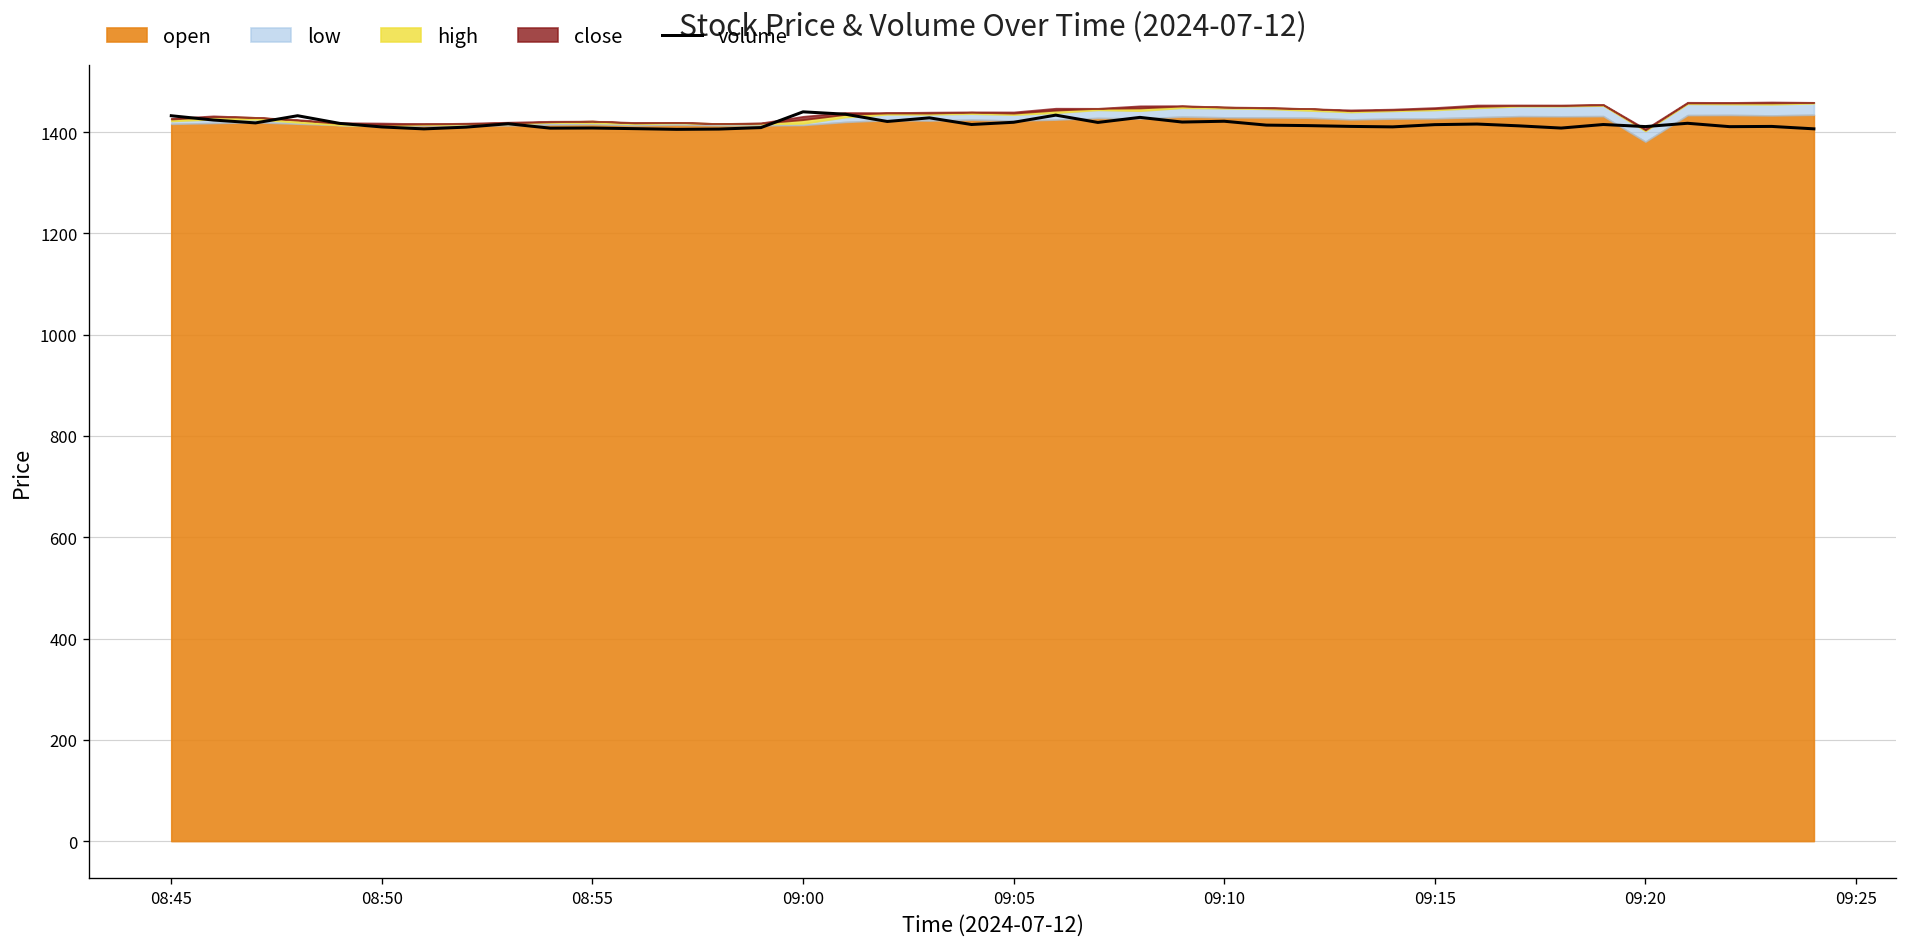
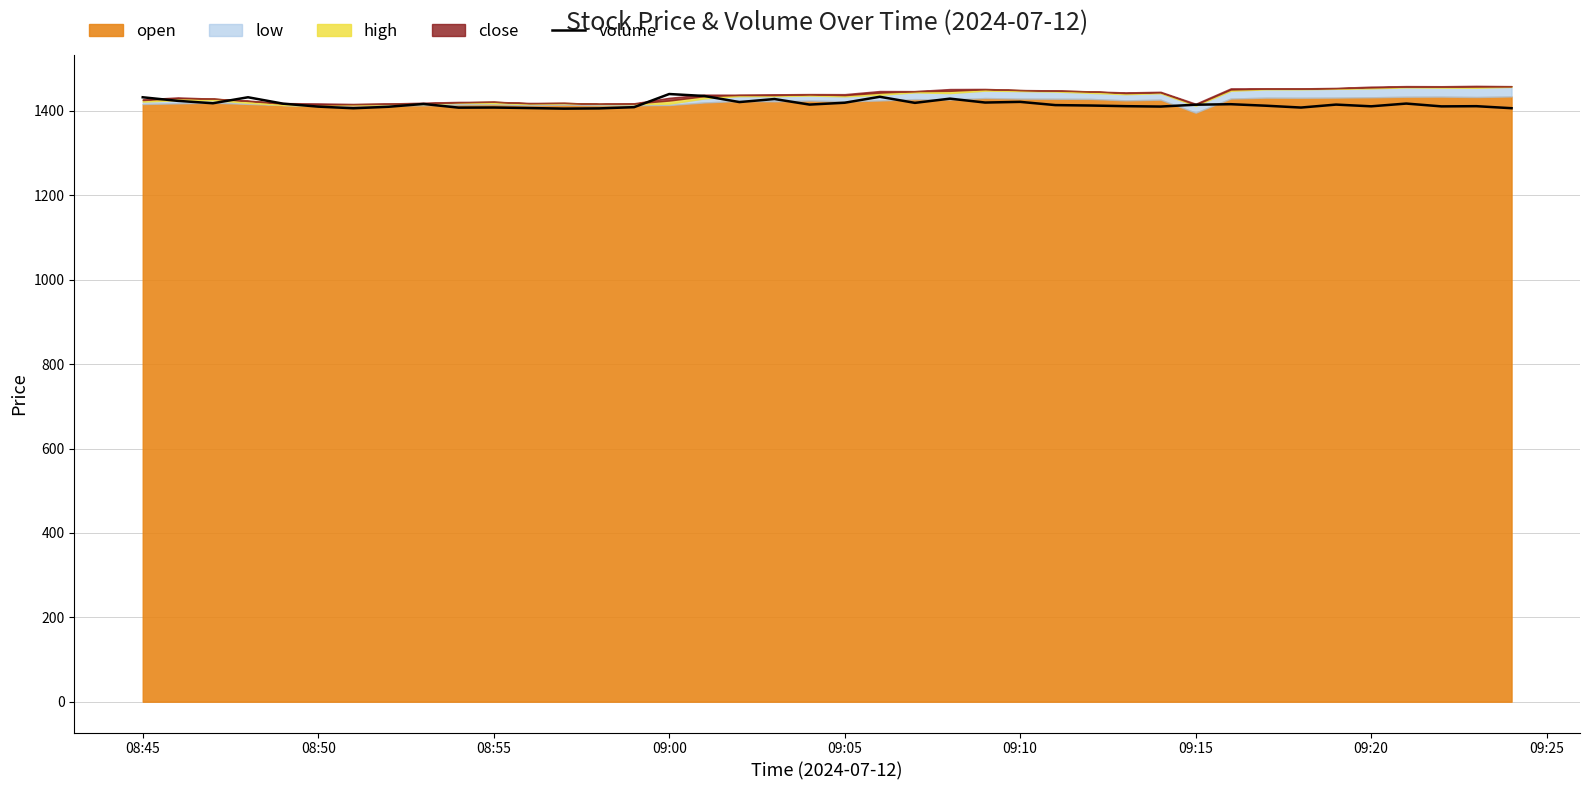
  {
    "volume": {
      "08:55": 1410,
      "09:00": 1440,
      "09:10": 1420
    },
    "open": {
      "09:10": 1430,
-     "09:15": 1430,
-     "09:20": 1380
+     "09:15": 1400,
+     "09:20": 1430
    },
    "high": {
      "09:00": 10
    },
    "close": {
      "09:00": 10
    }
  }
